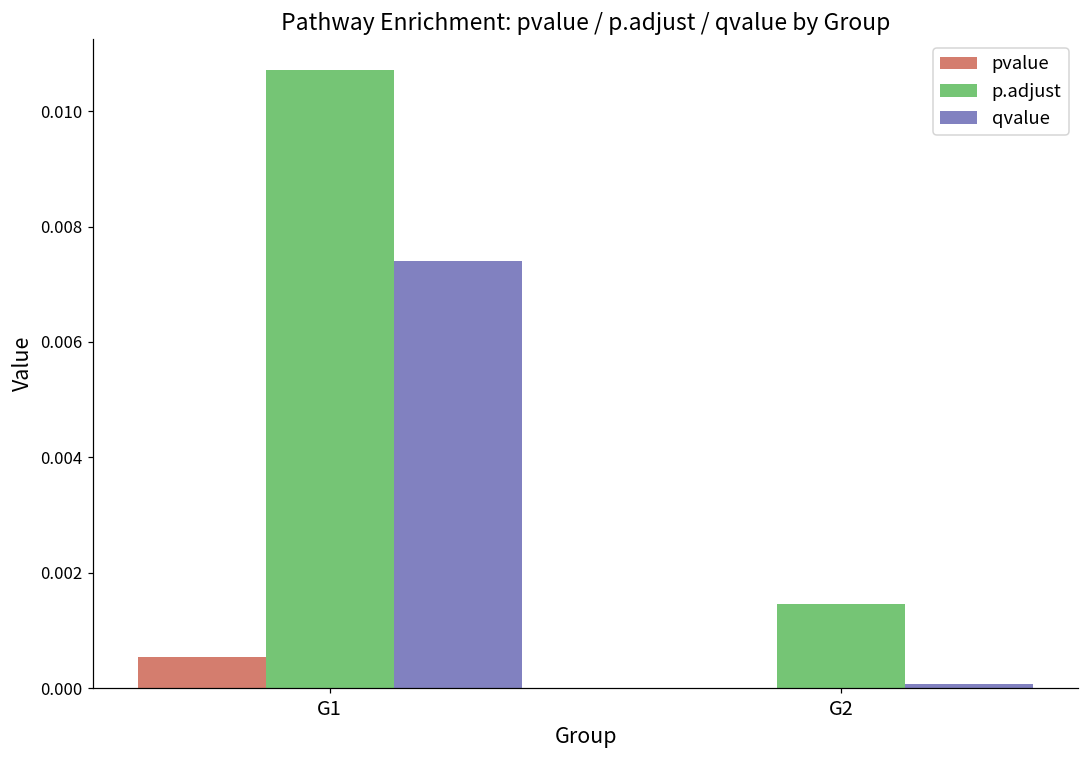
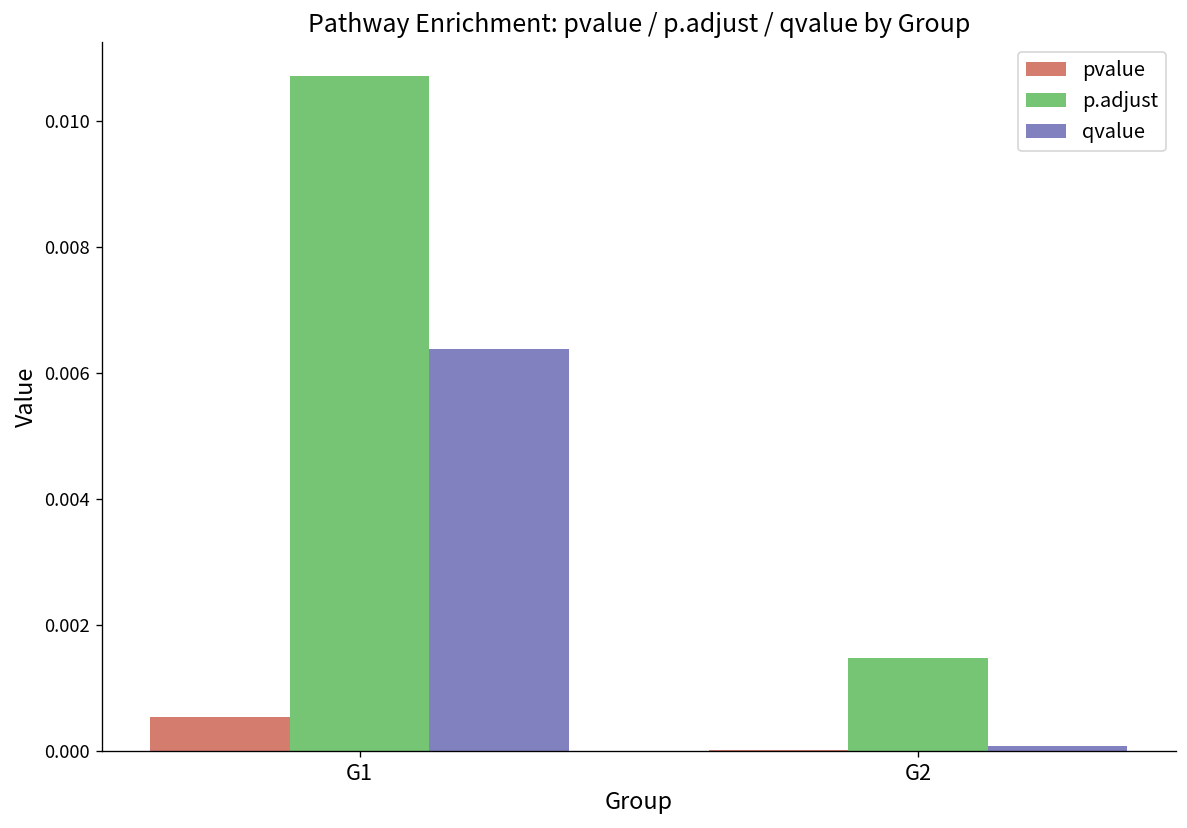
  {
    "pvalue": {
      "G1": 0.0005
    },
    "p.adjust": {
      "G1": 0.0107,
      "G2": 0.0015
    },
    "qvalue": {
-     "G1": 0.0074,
+     "G1": 0.0064,
      "G2": 0.0001
    }
  }
